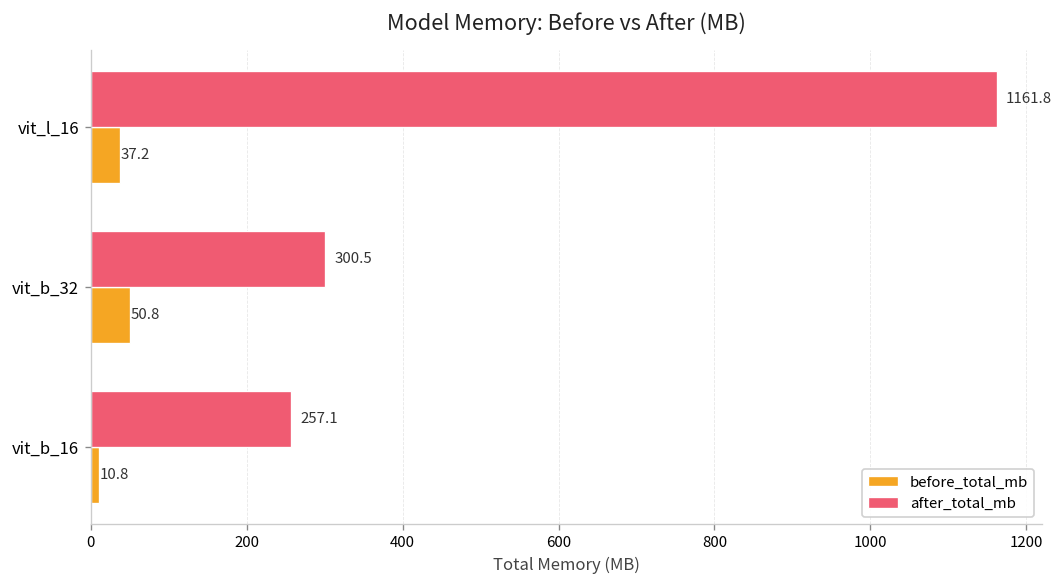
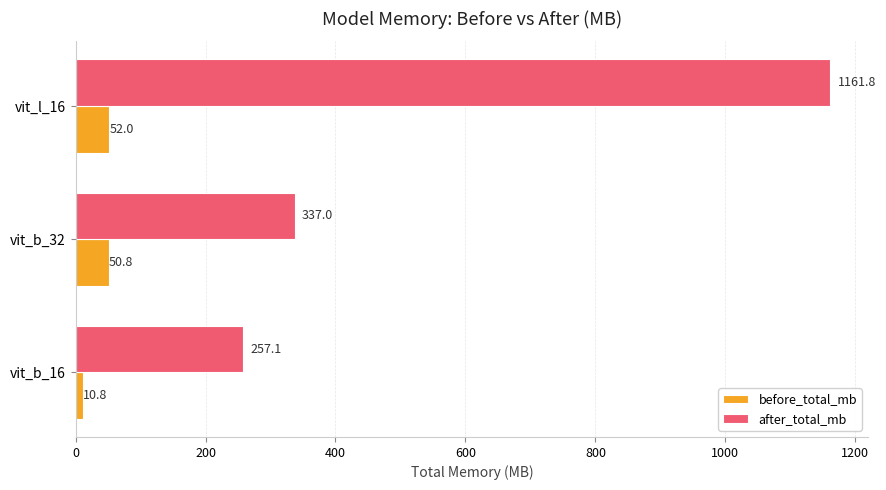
  {
    "before_total_mb": {
-     "vit_l_16": 37.2,
+     "vit_l_16": 52.0,
      "vit_b_32": 50.8,
      "vit_b_16": 10.8
    },
    "after_total_mb": {
      "vit_l_16": 1161.8,
-     "vit_b_32": 300.5,
+     "vit_b_32": 337.0,
      "vit_b_16": 257.1
    }
  }
